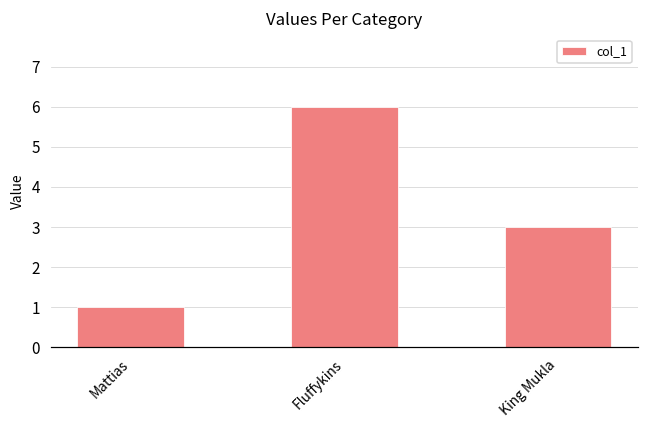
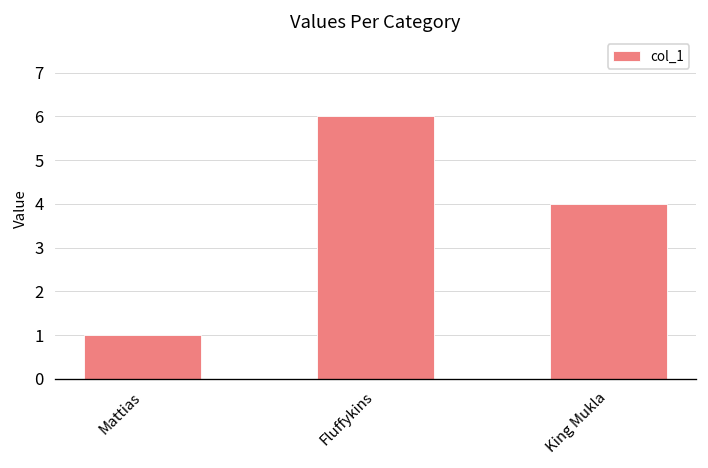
  {
    "Mattias": 1,
    "Fluffykins": 6,
-   "King Mukla": 3
+   "King Mukla": 4
  }
